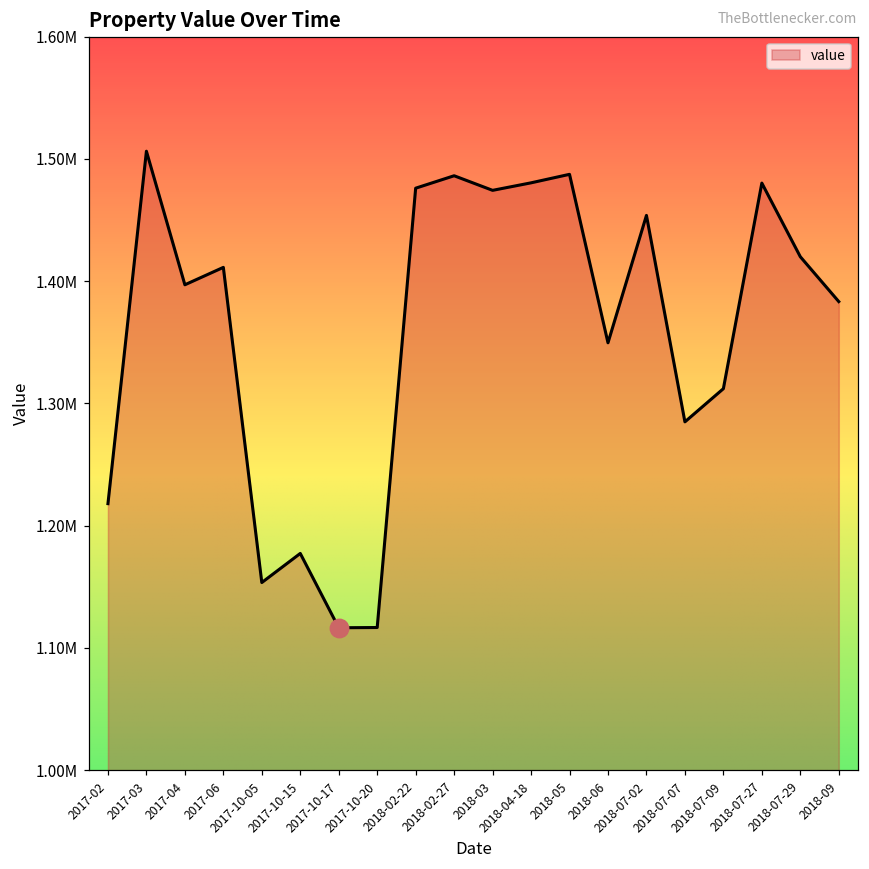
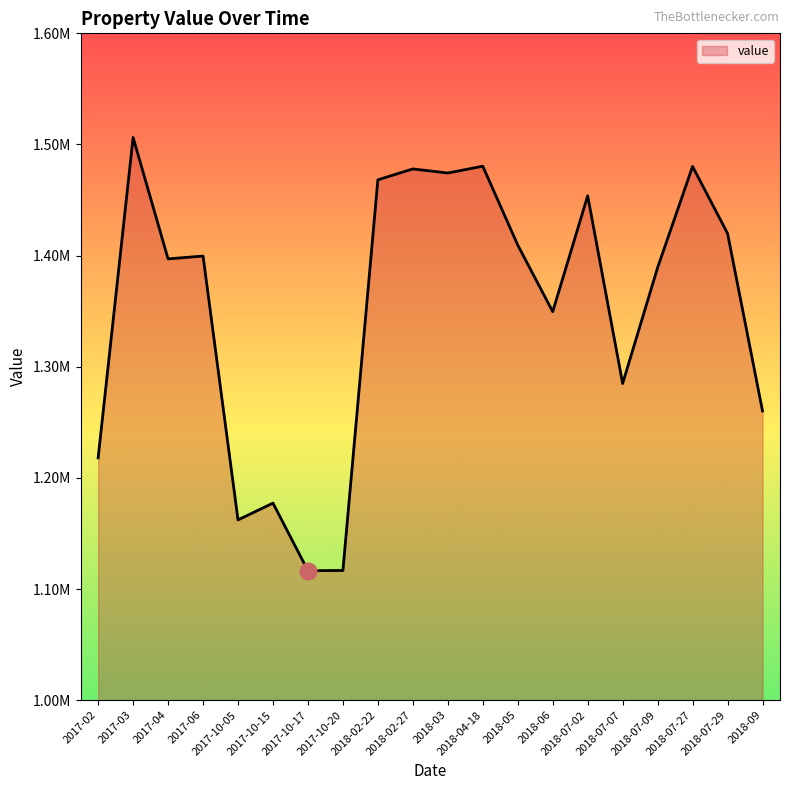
  {
    "value": {
      "2017-02": 1218000,
      "2017-03": 1506000,
      "2017-04": 1397000,
-     "2017-06": 1411000,
-     "2017-10-05": 1153000,
+     "2017-06": 1400000,
+     "2017-10-05": 1162000,
      "2017-10-15": 1177000,
      "2017-10-20": 1117000,
-     "2018-02-22": 1476000,
-     "2018-02-27": 1486000,
+     "2018-02-22": 1468000,
+     "2018-02-27": 1478000,
      "2018-03": 1474000,
      "2018-04-18": 1480000,
-     "2018-05": 1487000,
+     "2018-05": 1409000,
      "2018-06": 1350000,
      "2018-07-02": 1454000,
      "2018-07-07": 1285000,
-     "2018-07-09": 1312000,
+     "2018-07-09": 1389000,
      "2018-07-27": 1480000,
      "2018-07-29": 1420000,
-     "2018-09": 1383000
+     "2018-09": 1260000
    }
  }
